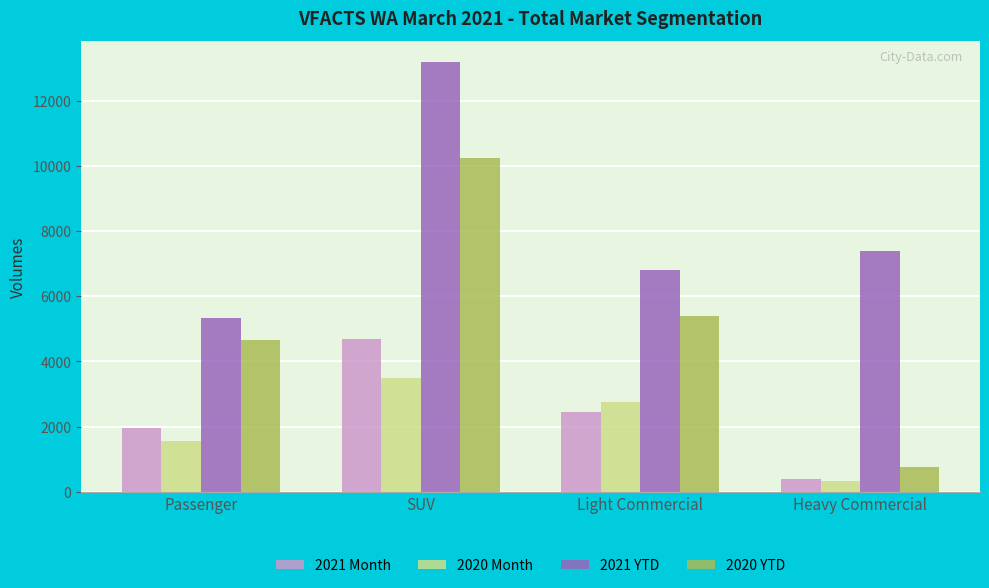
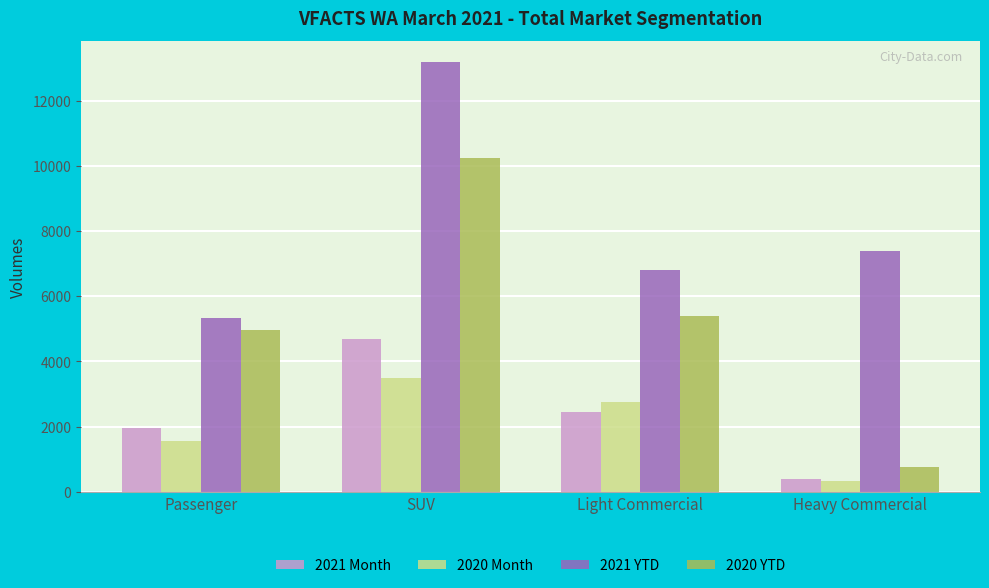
  {
    "2021 Month": {
      "Passenger": 2000,
      "SUV": 4700,
      "Light Commercial": 2400,
      "Heavy Commercial": 400
    },
    "2020 Month": {
      "Passenger": 1600,
      "SUV": 3500,
      "Light Commercial": 2800,
      "Heavy Commercial": 300
    },
    "2021 YTD": {
      "Passenger": 5300,
      "SUV": 13200,
      "Light Commercial": 6800,
      "Heavy Commercial": 7400
    },
    "2020 YTD": {
-     "Passenger": 4700,
+     "Passenger": 5000,
      "SUV": 10200,
      "Light Commercial": 5400,
      "Heavy Commercial": 800
    }
  }
